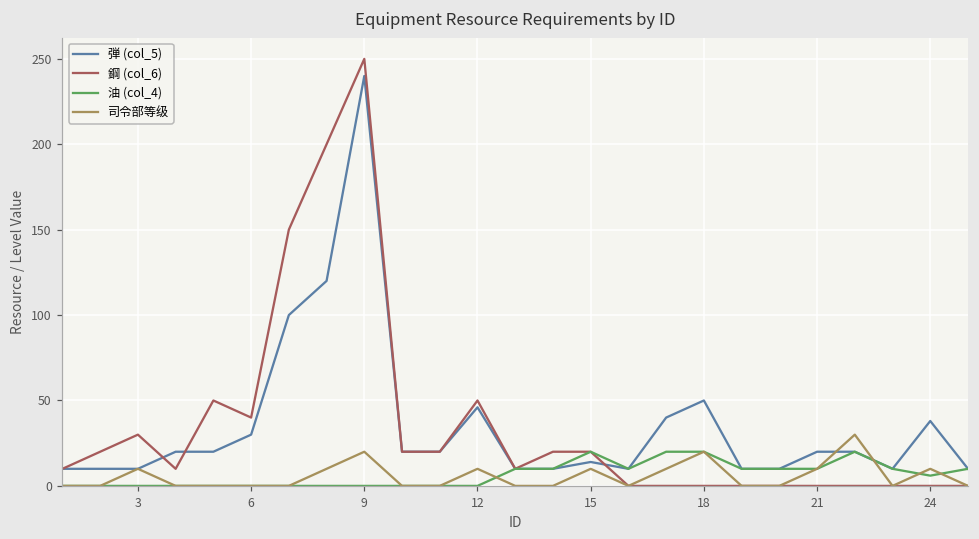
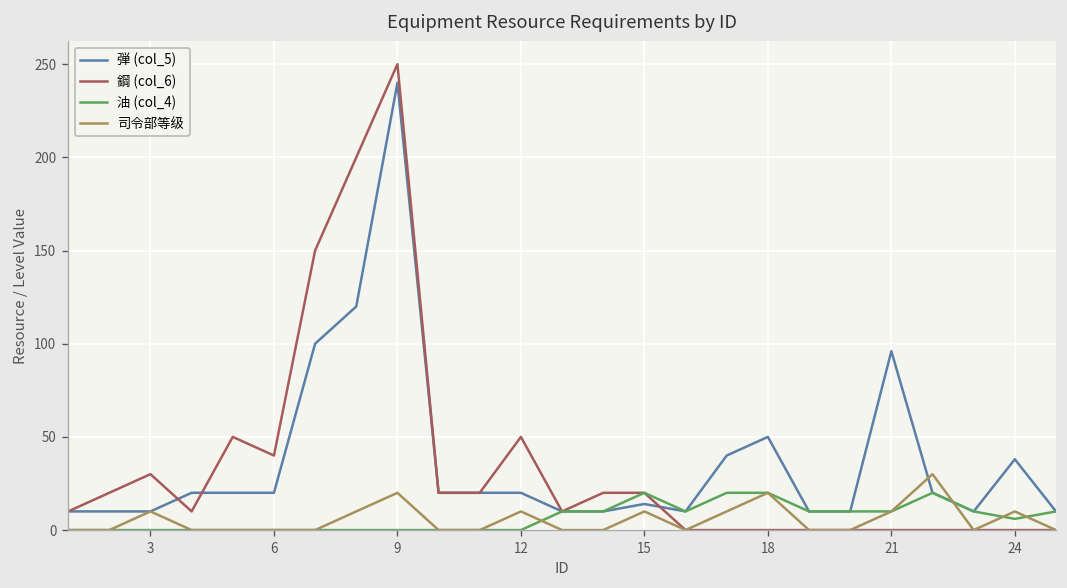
  {
    "弾 (col_5)": {
-     "6": 30,
+     "6": 20,
      "9": 240,
-     "12": 46,
+     "12": 20,
      "15": 14,
      "18": 50,
-     "21": 20,
+     "21": 96,
      "24": 38
    },
    "油 (col_4)": {
      "3": 0,
      "9": 0,
      "12": 0,
      "24": 6
    }
  }
